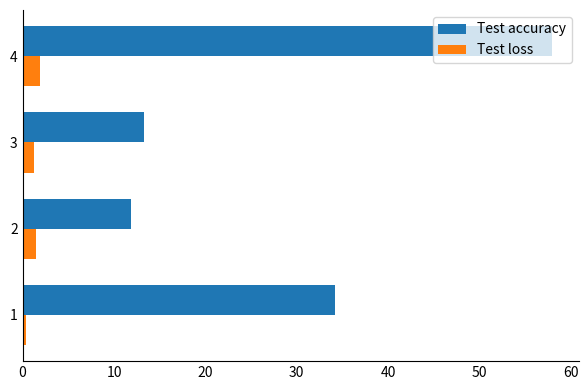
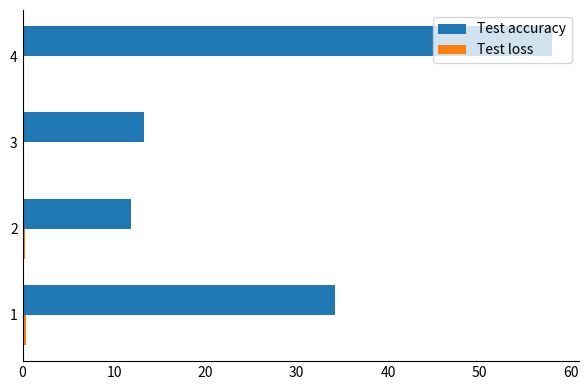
  {
    "Test accuracy": {
      "3": 13,
      "2": 12,
      "1": 34
    },
    "Test loss": {
-     "4": 2,
-     "3": 1,
-     "2": 1,
+     "4": 0,
+     "3": 0,
+     "2": 0,
      "1": 0
    }
  }
